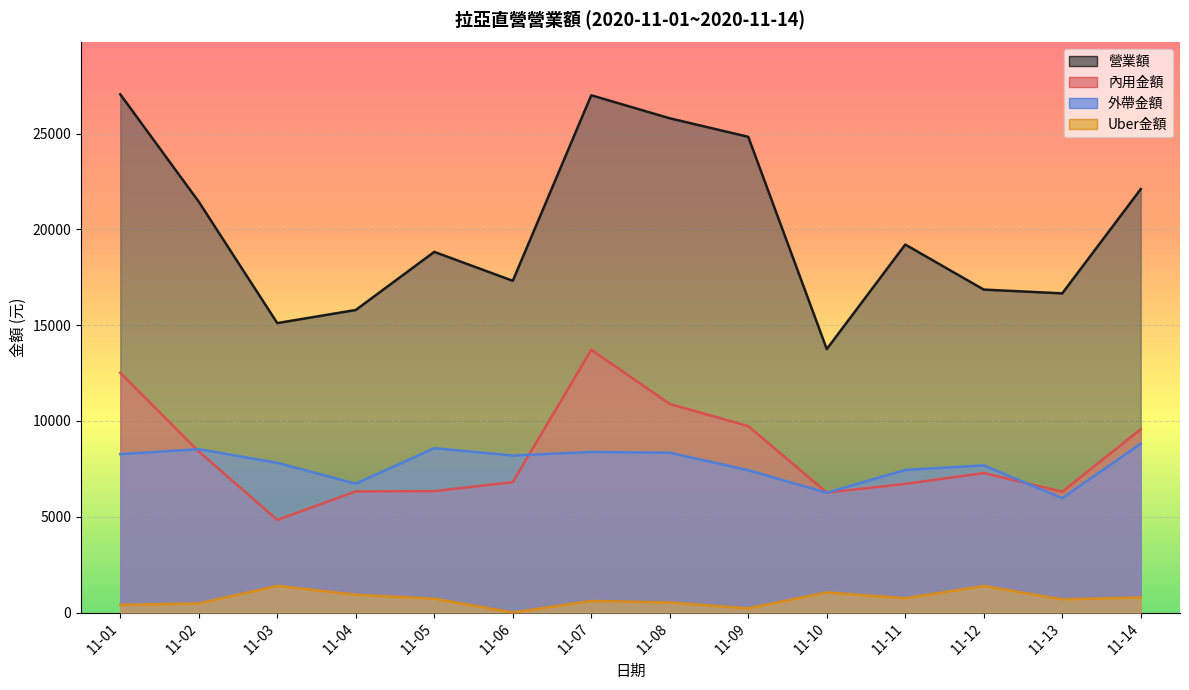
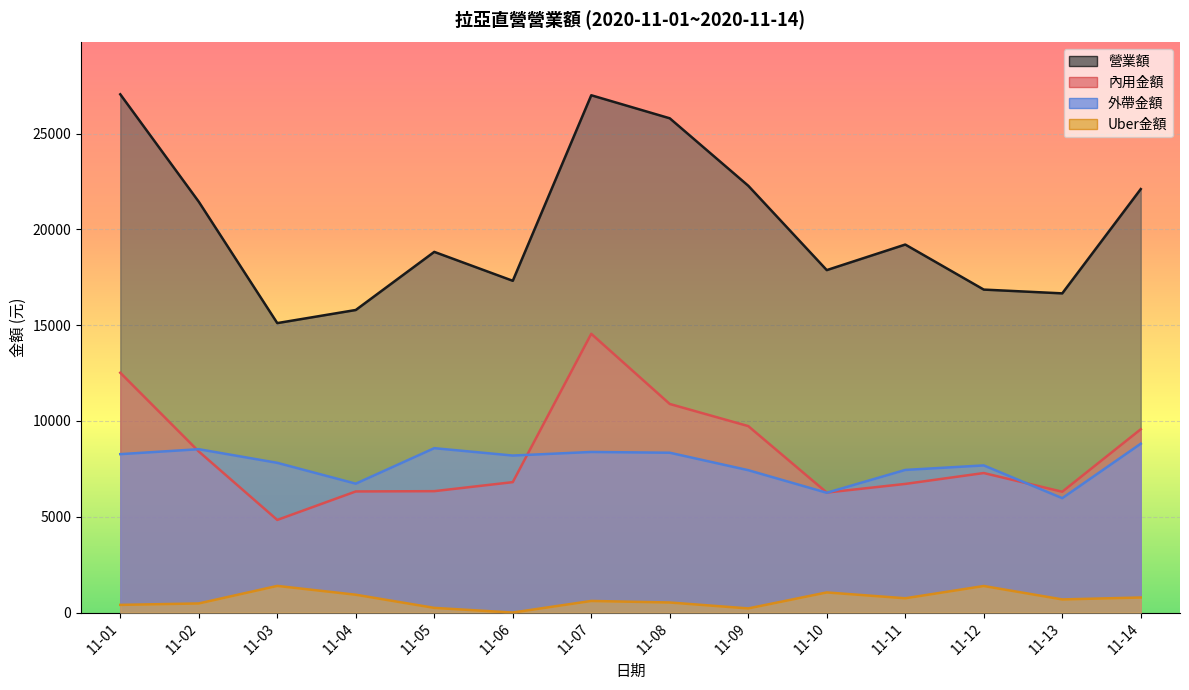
  {
    "營業額": {
      "11-01": 27100,
      "11-02": 21400,
      "11-03": 15100,
      "11-04": 15800,
      "11-05": 18800,
      "11-06": 17300,
      "11-07": 27000,
      "11-08": 25800,
-     "11-09": 24800,
-     "11-10": 13800,
+     "11-09": 22300,
+     "11-10": 17900,
      "11-11": 19200,
      "11-12": 16900,
      "11-13": 16700,
      "11-14": 22100
    },
    "內用金額": {
      "11-01": 12500,
      "11-03": 4800,
      "11-04": 6300,
      "11-05": 6300,
      "11-06": 6800,
-     "11-07": 13700,
+     "11-07": 14500,
      "11-08": 10900,
      "11-09": 9700,
      "11-11": 6700,
      "11-12": 7300,
      "11-13": 6300,
      "11-14": 9600
    },
    "外帶金額": {
      "11-01": 8300,
      "11-03": 7800,
      "11-04": 6700,
      "11-05": 8600,
      "11-06": 8200,
      "11-07": 8400,
      "11-08": 8300,
      "11-09": 7400,
      "11-11": 7400,
      "11-12": 7700,
      "11-13": 6000,
      "11-14": 8800
    },
    "Uber金額": {
      "11-01": 400,
      "11-02": 500,
      "11-03": 1400,
      "11-04": 900,
-     "11-05": 700,
+     "11-05": 200,
      "11-06": 0,
      "11-07": 600,
      "11-08": 500,
      "11-09": 200,
      "11-10": 1100,
      "11-11": 700,
      "11-12": 1400,
      "11-13": 700,
      "11-14": 800
    }
  }
